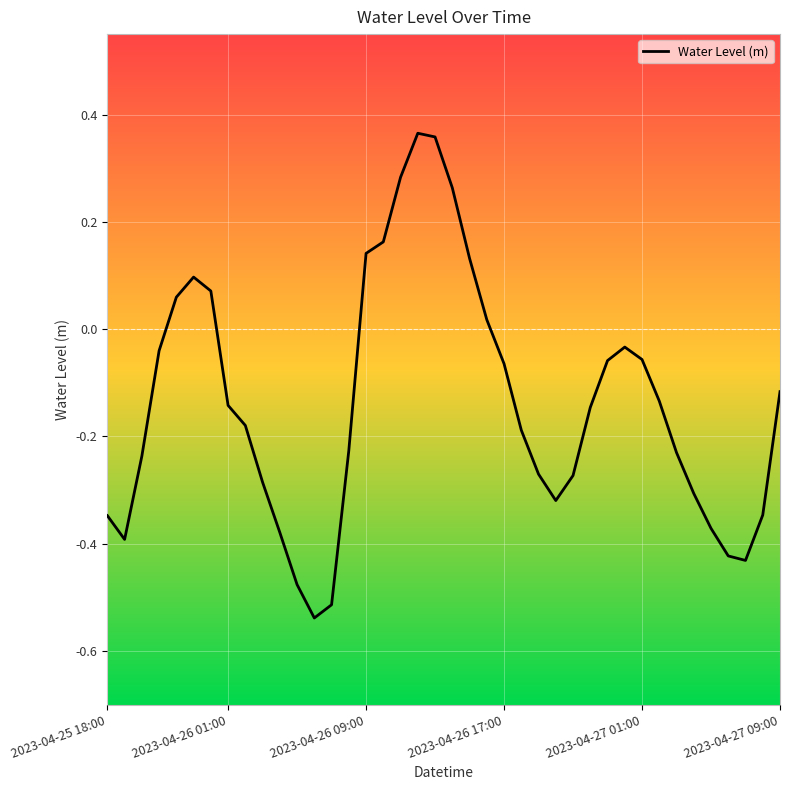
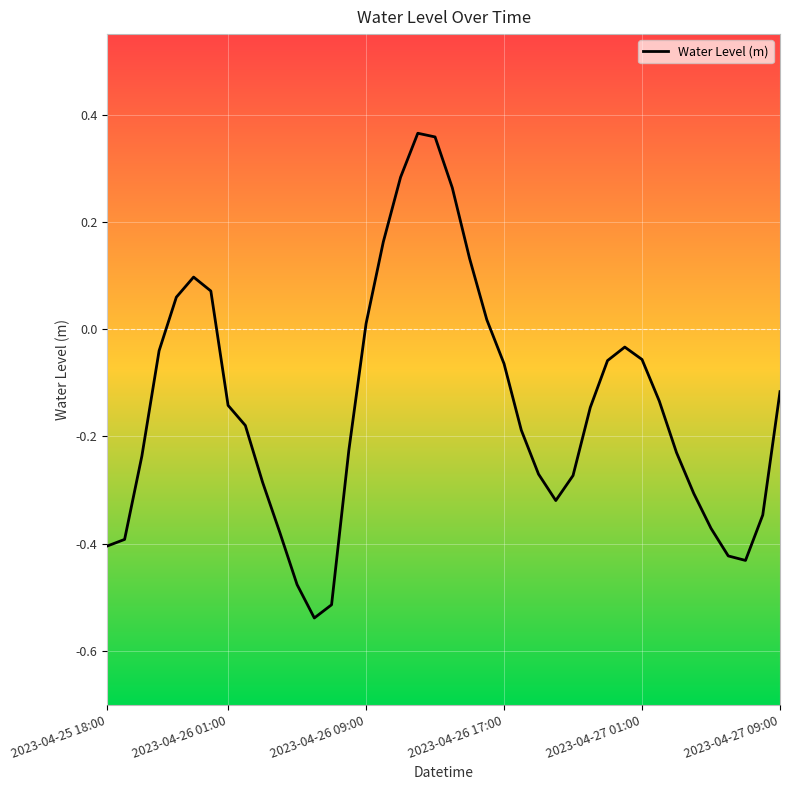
  {
-   "2023-04-25 18:00": -0.35,
+   "2023-04-25 18:00": -0.40,
    "2023-04-26 01:00": -0.14,
-   "2023-04-26 09:00": 0.14,
+   "2023-04-26 09:00": 0.01,
    "2023-04-26 17:00": -0.06,
    "2023-04-27 01:00": -0.06,
    "2023-04-27 09:00": -0.12
  }
